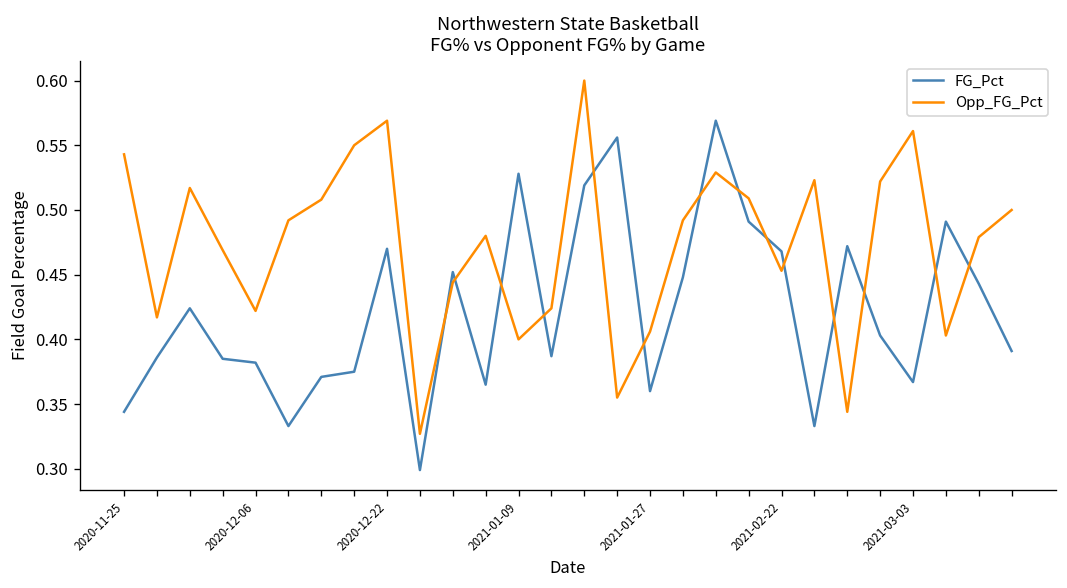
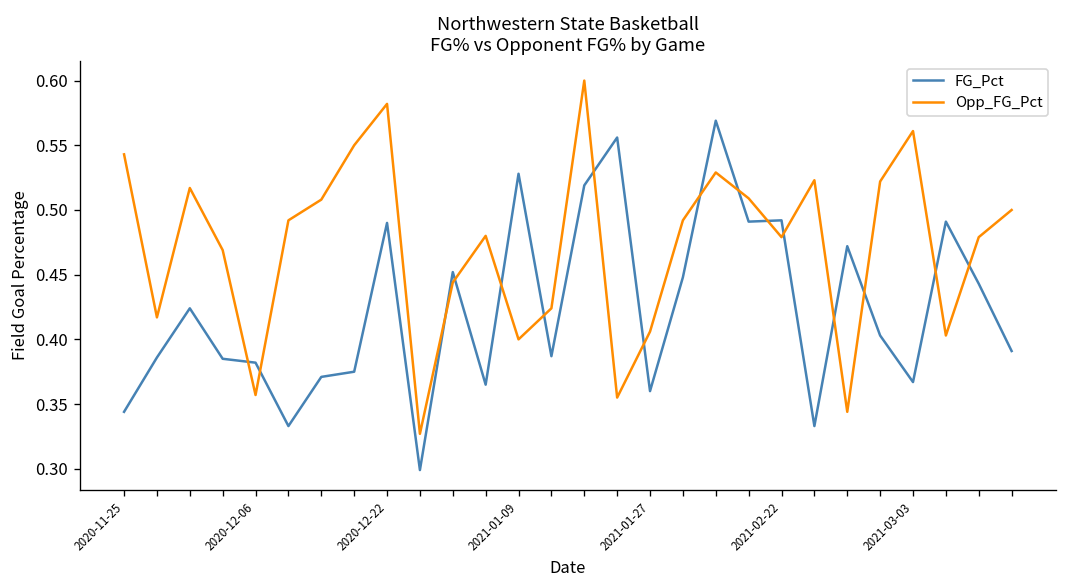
  {
    "FG_Pct": {
      "2020-11-25": 0.344,
      "2020-12-06": 0.382,
-     "2020-12-22": 0.47,
+     "2020-12-22": 0.49,
      "2021-01-09": 0.528,
      "2021-01-27": 0.360,
-     "2021-02-22": 0.468,
+     "2021-02-22": 0.492,
      "2021-03-03": 0.367
    },
    "Opp_FG_Pct": {
      "2020-11-25": 0.543,
-     "2020-12-06": 0.422,
-     "2020-12-22": 0.569,
+     "2020-12-06": 0.357,
+     "2020-12-22": 0.582,
      "2021-01-09": 0.400,
      "2021-01-27": 0.406,
-     "2021-02-22": 0.453,
+     "2021-02-22": 0.479,
      "2021-03-03": 0.561
    }
  }
